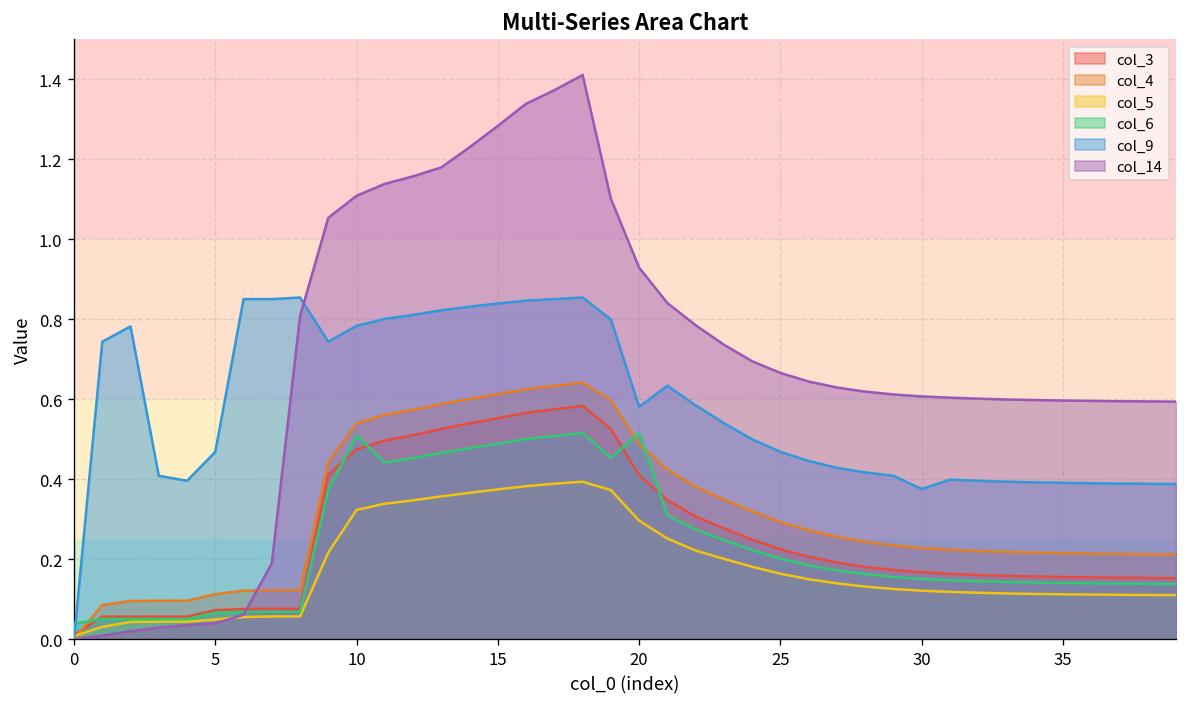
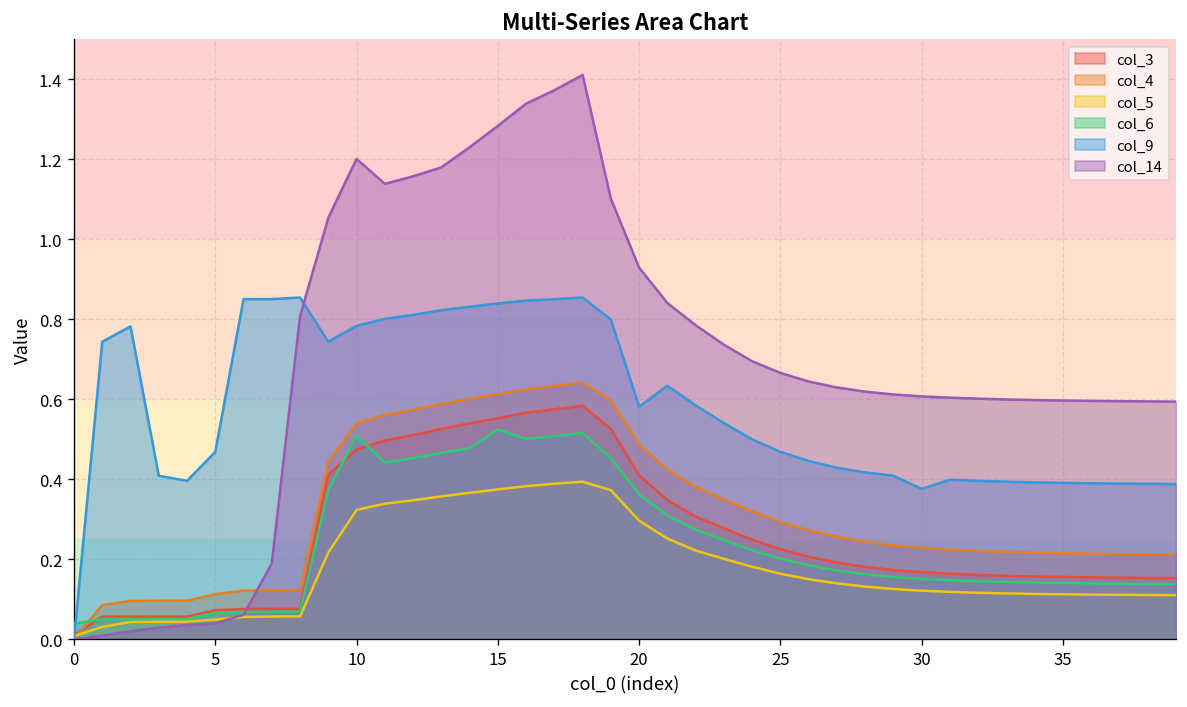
  {
    "col_6": {
      "0": 0.04,
      "10": 0.51,
-     "15": 0.49,
-     "20": 0.52,
+     "15": 0.52,
+     "20": 0.36,
      "25": 0.20,
      "30": 0.15,
      "35": 0.14
    },
    "col_9": {
      "5": 0.47,
      "10": 0.78,
      "15": 0.84,
      "20": 0.58,
      "25": 0.47,
      "30": 0.38,
      "35": 0.39
    },
    "col_14": {
      "5": 0.04,
-     "10": 1.11,
+     "10": 1.20,
      "15": 1.28,
      "20": 0.93,
      "25": 0.67,
      "30": 0.61,
      "35": 0.60
    }
  }
